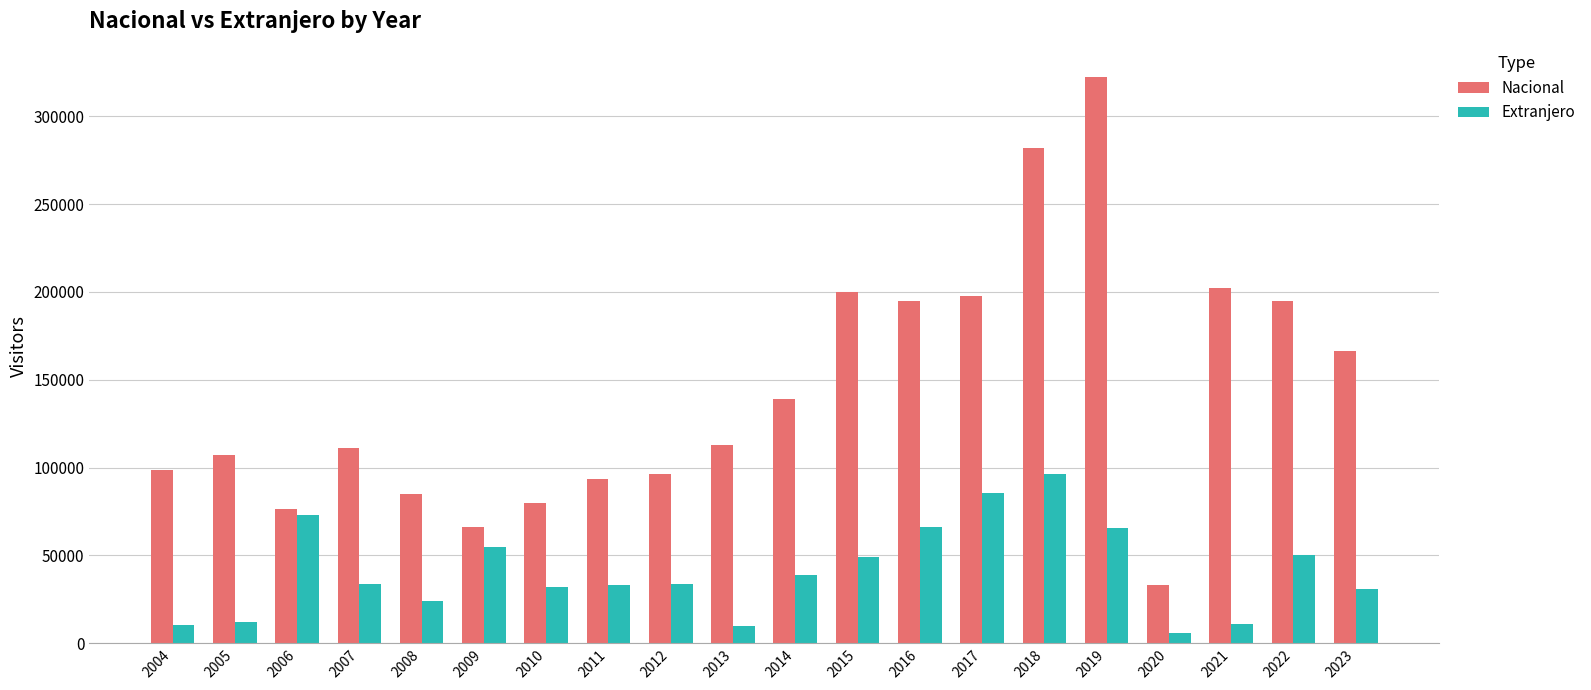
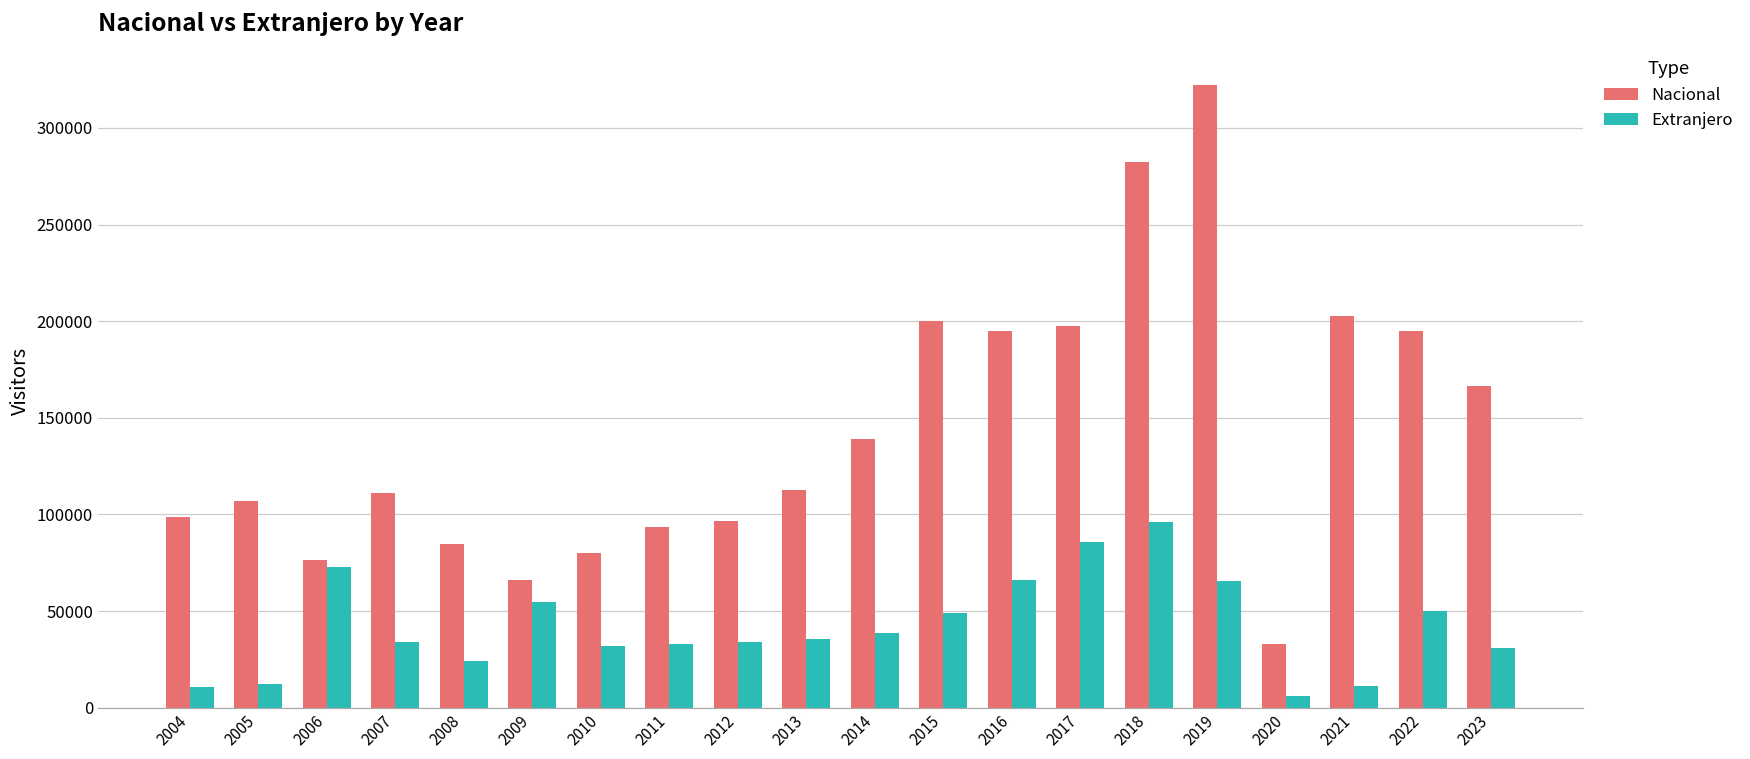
  {
    "Nacional": {
      "2004": 99000,
      "2005": 107000,
      "2006": 76000,
      "2007": 111000,
      "2008": 85000,
      "2009": 66000,
      "2010": 80000,
      "2011": 94000,
      "2012": 97000,
      "2013": 113000,
      "2014": 139000,
      "2015": 200000,
      "2016": 195000,
      "2017": 198000,
      "2018": 282000,
      "2019": 322000,
      "2020": 33000,
      "2021": 202000,
      "2022": 195000,
      "2023": 166000
    },
    "Extranjero": {
      "2004": 11000,
      "2005": 12000,
      "2006": 73000,
      "2007": 34000,
      "2008": 24000,
      "2009": 55000,
      "2010": 32000,
      "2011": 33000,
      "2012": 34000,
-     "2013": 10000,
+     "2013": 36000,
      "2014": 39000,
      "2015": 49000,
      "2016": 66000,
      "2017": 86000,
      "2018": 96000,
      "2019": 66000,
      "2020": 6000,
      "2021": 11000,
      "2022": 50000,
      "2023": 31000
    }
  }
